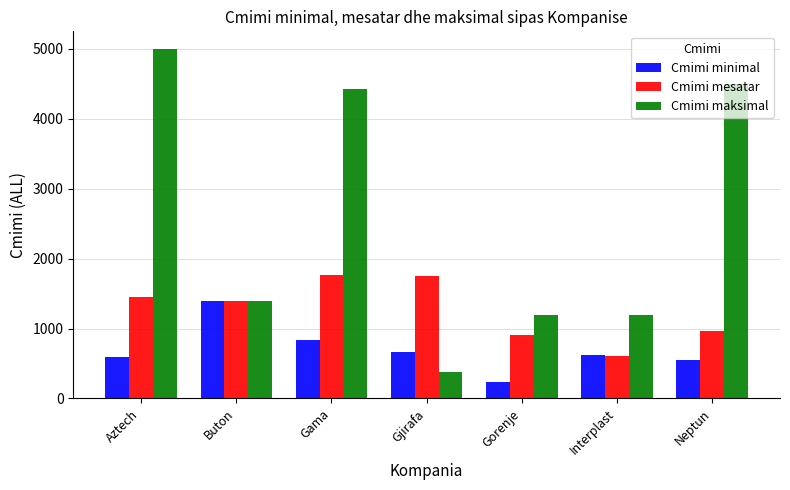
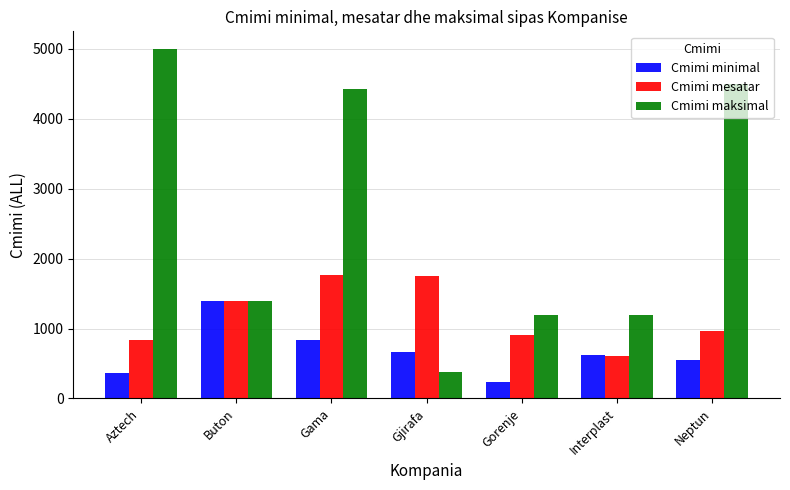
  {
    "Cmimi minimal": {
-     "Aztech": 600,
+     "Aztech": 400,
      "Buton": 1400,
      "Gama": 800,
      "Gjirafa": 700,
      "Gorenje": 200,
      "Interplast": 600,
      "Neptun": 500
    },
    "Cmimi mesatar": {
-     "Aztech": 1400,
+     "Aztech": 800,
      "Buton": 1400,
      "Gama": 1800,
      "Gjirafa": 1800,
      "Gorenje": 900,
      "Interplast": 600,
      "Neptun": 1000
    },
    "Cmimi maksimal": {
      "Aztech": 5000,
      "Buton": 1400,
      "Gama": 4400,
      "Gjirafa": 400,
      "Gorenje": 1200,
      "Interplast": 1200
    }
  }
